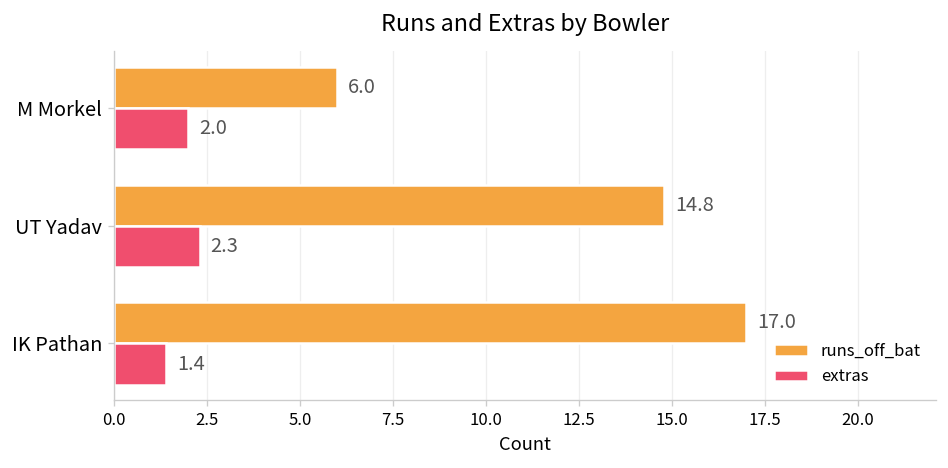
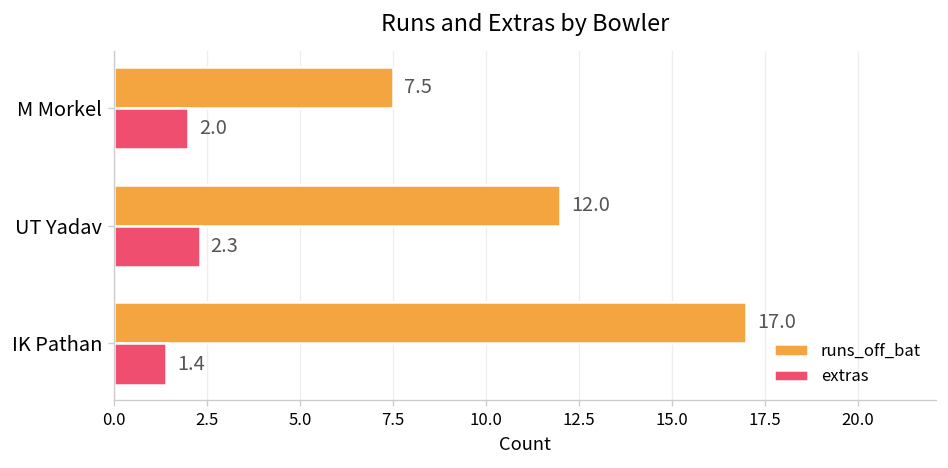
  {
    "runs_off_bat": {
-     "M Morkel": 6.0,
-     "UT Yadav": 14.8,
+     "M Morkel": 7.5,
+     "UT Yadav": 12.0,
      "IK Pathan": 17.0
    },
    "extras": {
      "M Morkel": 2.0,
      "UT Yadav": 2.3,
      "IK Pathan": 1.4
    }
  }
